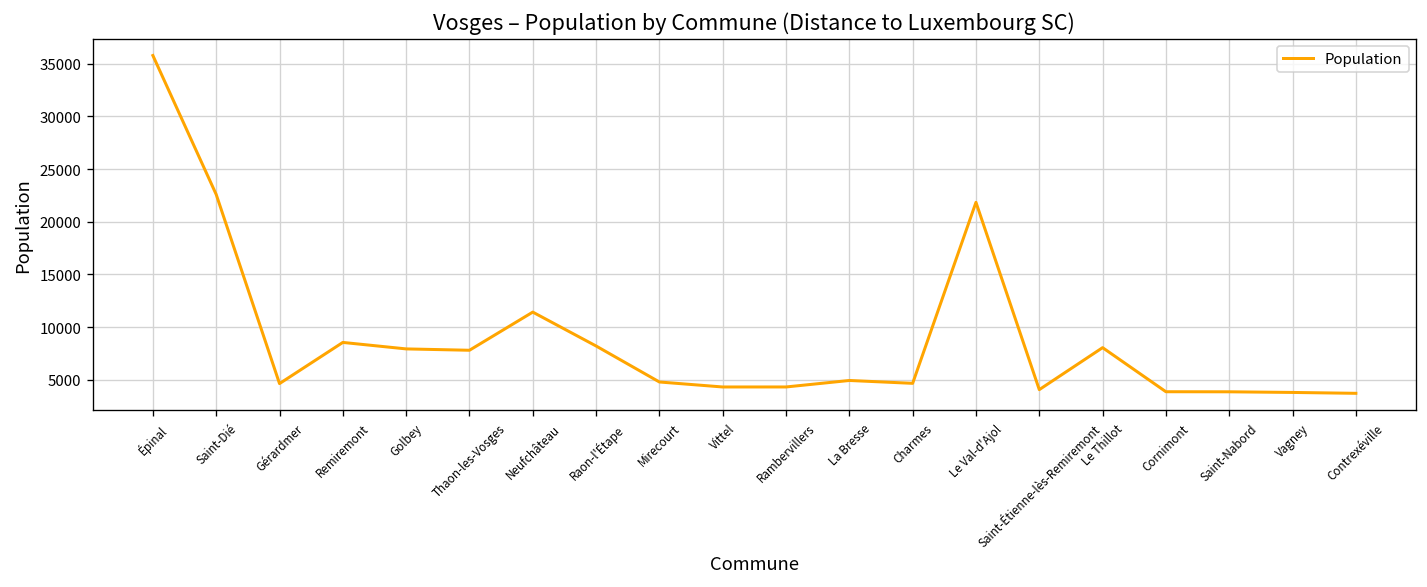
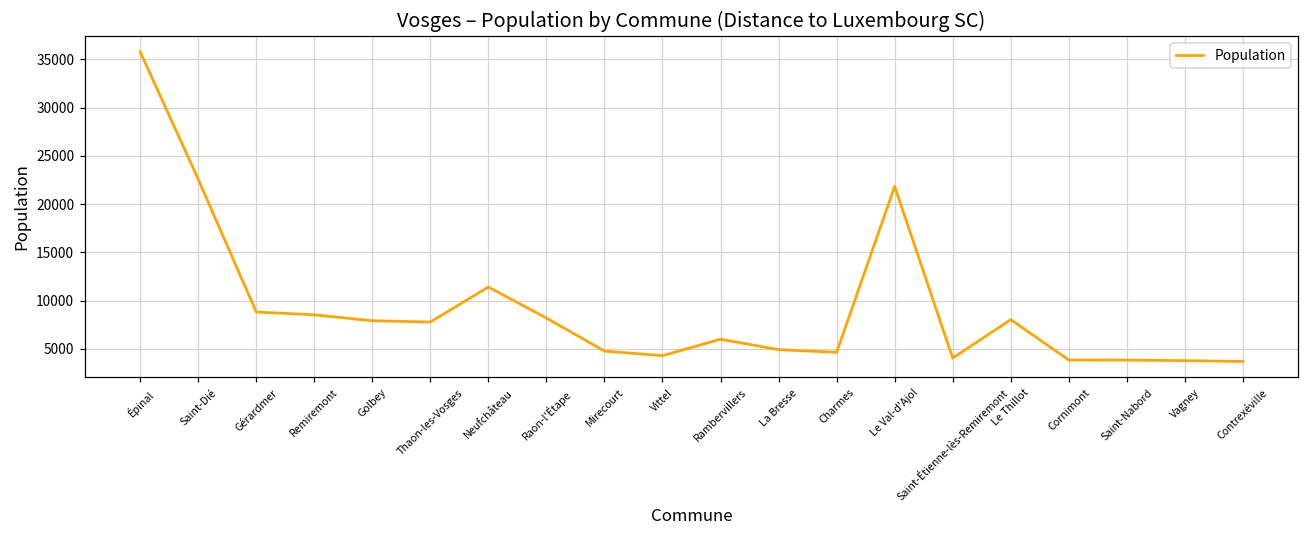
  {
    "Épinal": 36000,
    "Saint-Dié": 23000,
-   "Gérardmer": 5000,
+   "Gérardmer": 9000,
    "Remiremont": 9000,
    "Golbey": 8000,
    "Thaon-les-Vosges": 8000,
    "Neufchâteau": 11000,
    "Raon-l'Étape": 8000,
    "Mirecourt": 5000,
    "Vittel": 4000,
-   "Rambervillers": 4000,
+   "Rambervillers": 6000,
    "La Bresse": 5000,
    "Charmes": 5000,
    "Le Val-d'Ajol": 22000,
    "Saint-Étienne-lès-Remiremont": 4000,
    "Le Thillot": 8000,
    "Cornimont": 4000,
    "Saint-Nabord": 4000,
    "Vagney": 4000,
    "Contrexéville": 4000
  }
